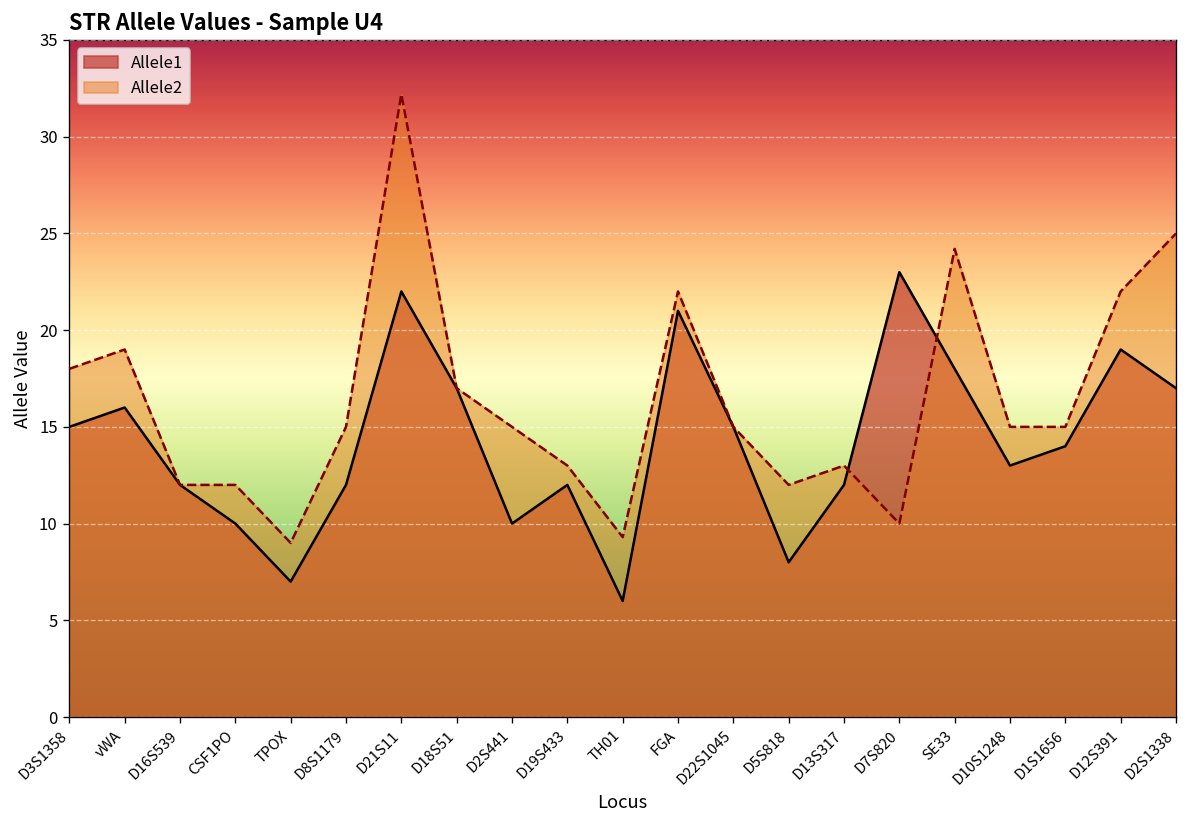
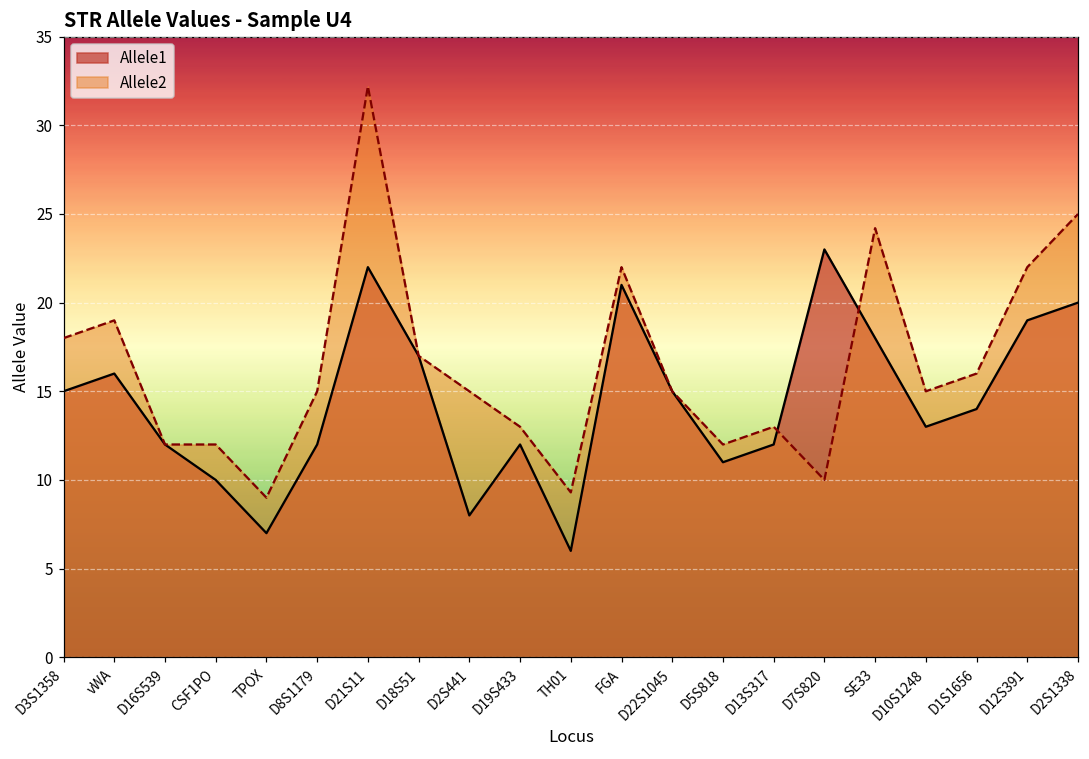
  {
    "Allele1": {
      "D3S1358": 15,
      "vWA": 16,
      "CSF1PO": 10,
      "TPOX": 7,
      "D8S1179": 12,
      "D21S11": 22,
-     "D2S441": 10,
+     "D2S441": 8,
      "D19S433": 12,
      "TH01": 6,
      "FGA": 21,
-     "D5S818": 8,
+     "D5S818": 11,
      "D13S317": 12,
      "D7S820": 23,
      "SE33": 18,
      "D10S1248": 13,
      "D1S1656": 14,
      "D12S391": 19,
-     "D2S1338": 17
+     "D2S1338": 20
    },
    "Allele2": {
      "D3S1358": 18,
      "vWA": 19,
      "CSF1PO": 12,
      "TPOX": 9,
      "D8S1179": 15,
      "D21S11": 32.2,
      "D2S441": 15,
      "D19S433": 13,
      "TH01": 9.3,
      "FGA": 22,
      "D5S818": 12,
      "D13S317": 13,
      "D7S820": 10,
      "SE33": 24.2,
      "D10S1248": 15,
-     "D1S1656": 15,
+     "D1S1656": 16,
      "D12S391": 22,
      "D2S1338": 25
    }
  }
